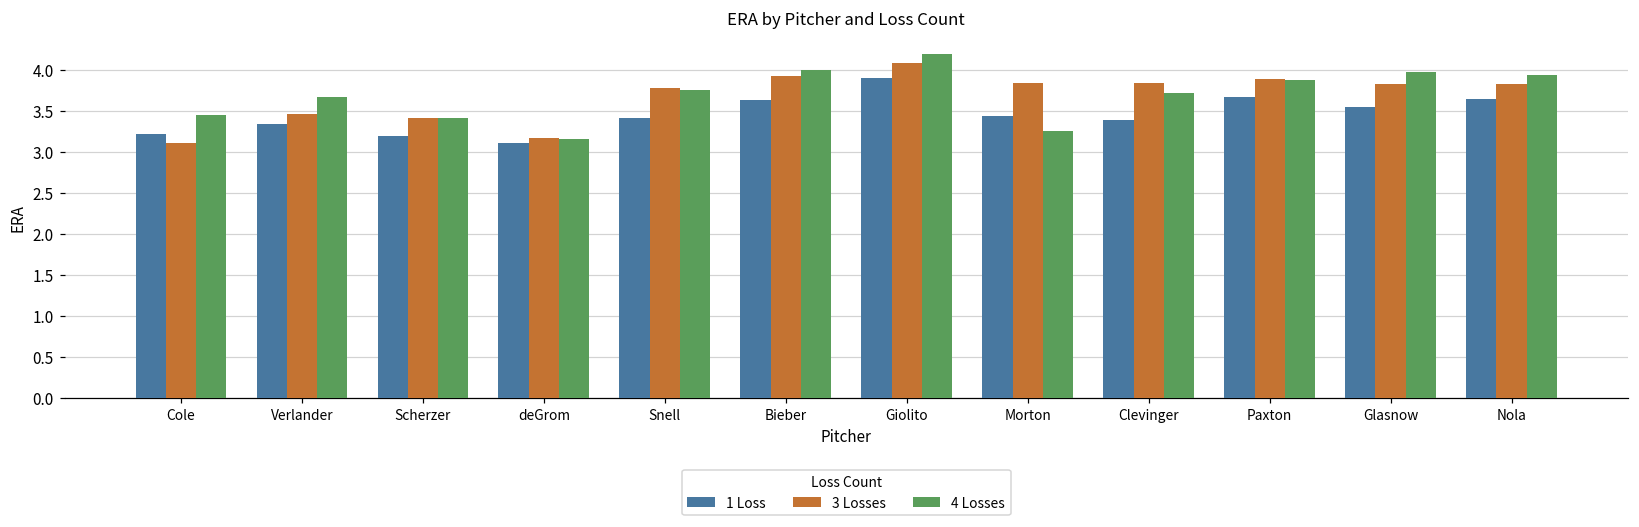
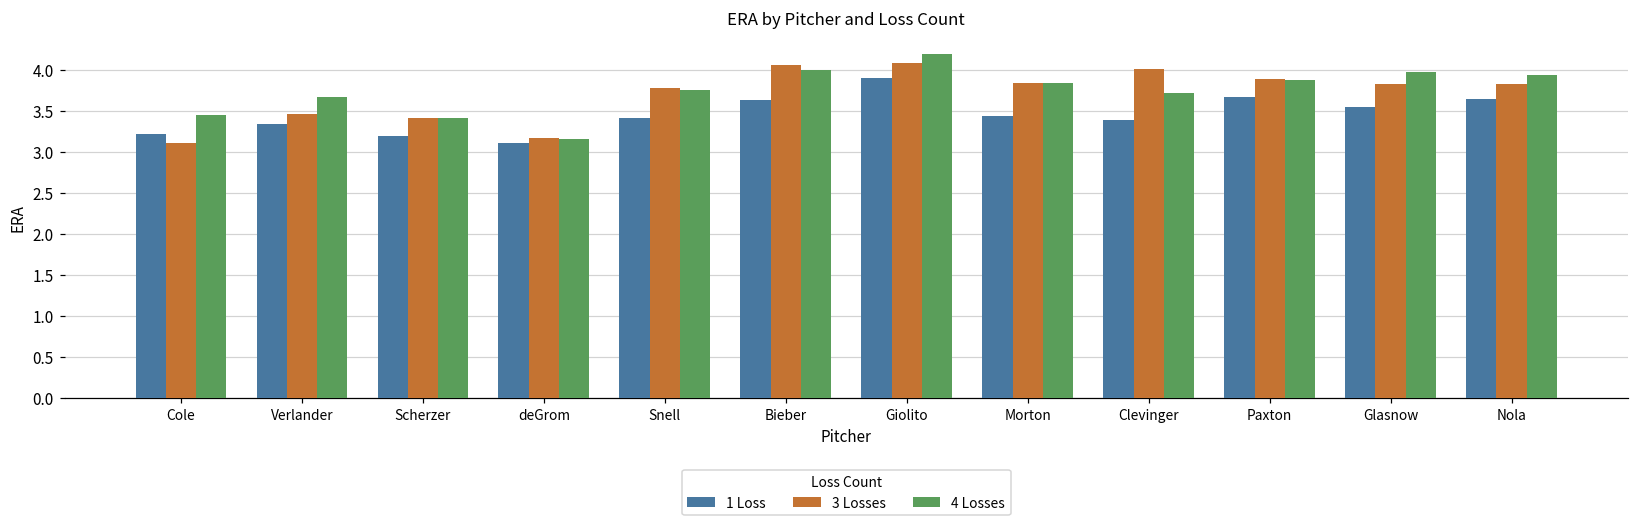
  {
    "1 Loss": {
      "Cole": 3.2,
      "Verlander": 3.3,
      "Scherzer": 3.2,
      "deGrom": 3.1,
      "Snell": 3.4,
      "Bieber": 3.6,
      "Giolito": 3.9,
      "Morton": 3.4,
      "Clevinger": 3.4,
      "Paxton": 3.7,
      "Glasnow": 3.5,
      "Nola": 3.6
    },
    "3 Losses": {
      "Cole": 3.1,
      "Verlander": 3.5,
      "Scherzer": 3.4,
      "deGrom": 3.2,
      "Snell": 3.8,
-     "Bieber": 3.9,
+     "Bieber": 4.1,
      "Giolito": 4.1,
      "Morton": 3.8,
-     "Clevinger": 3.8,
+     "Clevinger": 4.0,
      "Paxton": 3.9,
      "Glasnow": 3.8,
      "Nola": 3.8
    },
    "4 Losses": {
      "Cole": 3.4,
      "Verlander": 3.7,
      "Scherzer": 3.4,
      "deGrom": 3.2,
      "Snell": 3.8,
      "Bieber": 4.0,
      "Giolito": 4.2,
-     "Morton": 3.3,
+     "Morton": 3.8,
      "Clevinger": 3.7,
      "Paxton": 3.9,
      "Glasnow": 4.0,
      "Nola": 3.9
    }
  }
